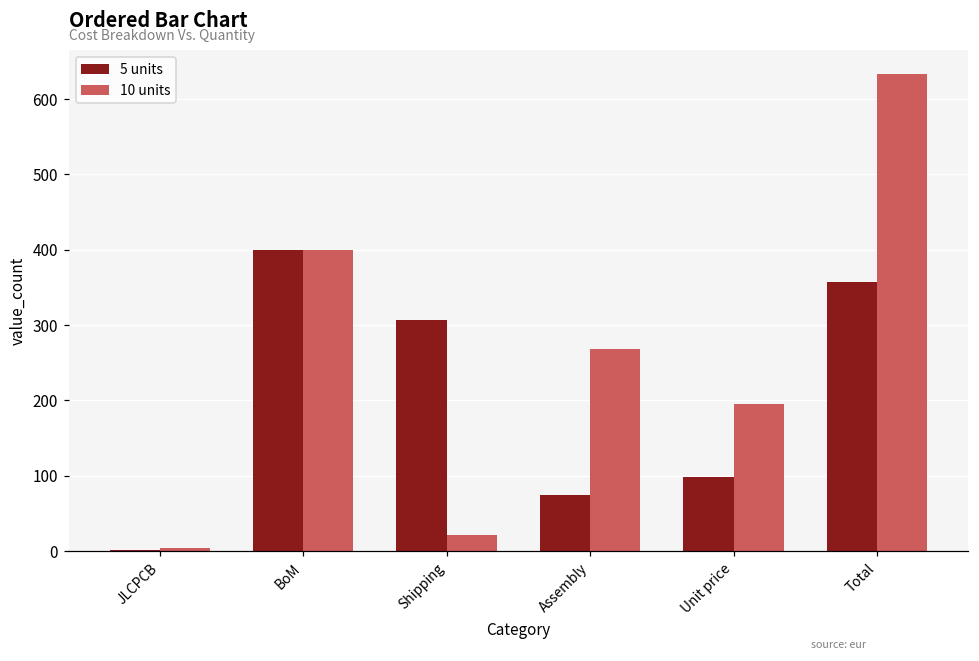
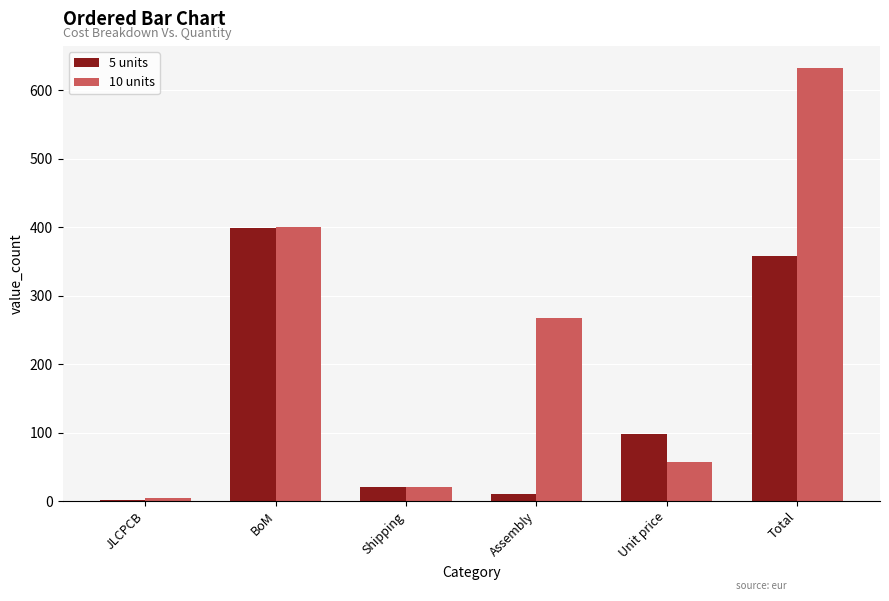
  {
    "5 units": {
      "BoM": 400,
-     "Shipping": 310,
-     "Assembly": 80,
+     "Shipping": 20,
+     "Assembly": 10,
      "Unit price": 100,
      "Total": 360
    },
    "10 units": {
      "JLCPCB": 0,
      "BoM": 400,
      "Shipping": 20,
      "Assembly": 270,
-     "Unit price": 200,
+     "Unit price": 60,
      "Total": 630
    }
  }
